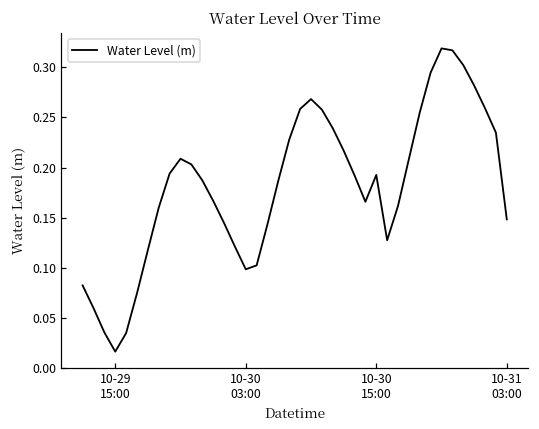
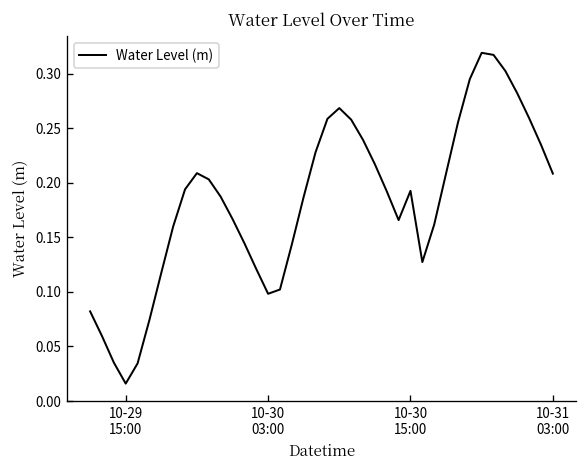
  {
    "10-29 15:00": 0.02,
    "10-30 03:00": 0.10,
    "10-30 15:00": 0.19,
-   "10-31 03:00": 0.15
+   "10-31 03:00": 0.21
  }
